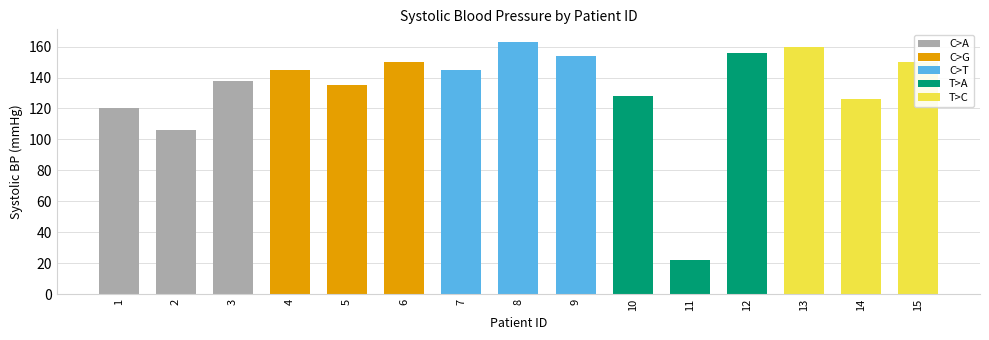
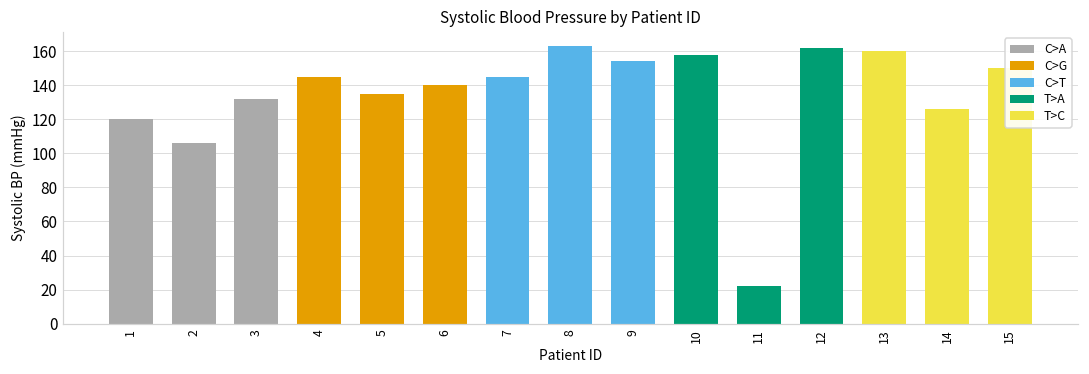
  {
    "1": 120,
    "2": 106,
-   "3": 138,
+   "3": 132,
    "4": 145,
    "5": 135,
-   "6": 150,
+   "6": 140,
    "7": 145,
    "8": 163,
    "9": 154,
-   "10": 128,
+   "10": 158,
    "11": 22,
-   "12": 156,
+   "12": 162,
    "13": 160,
    "14": 126
  }
